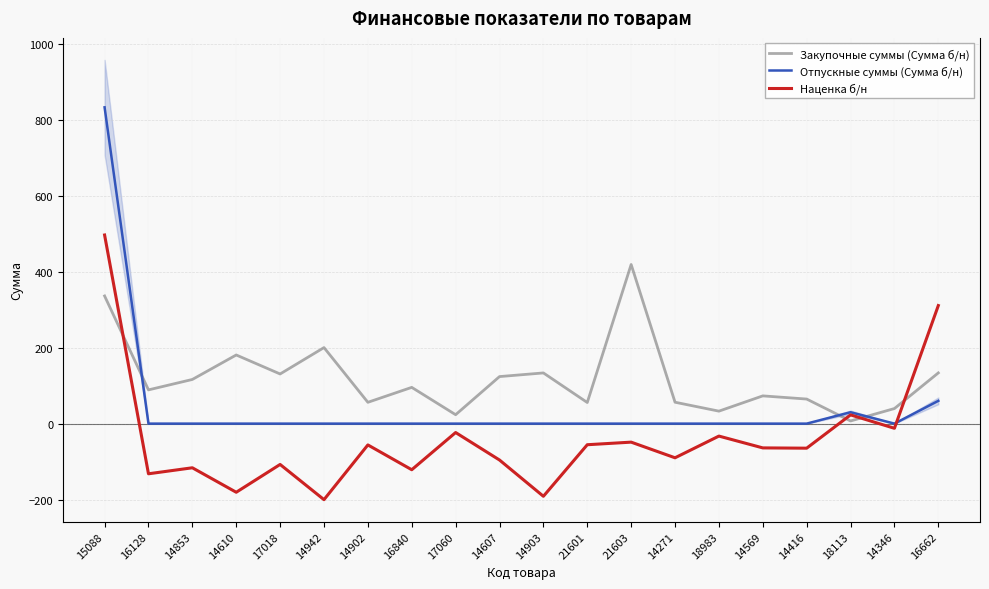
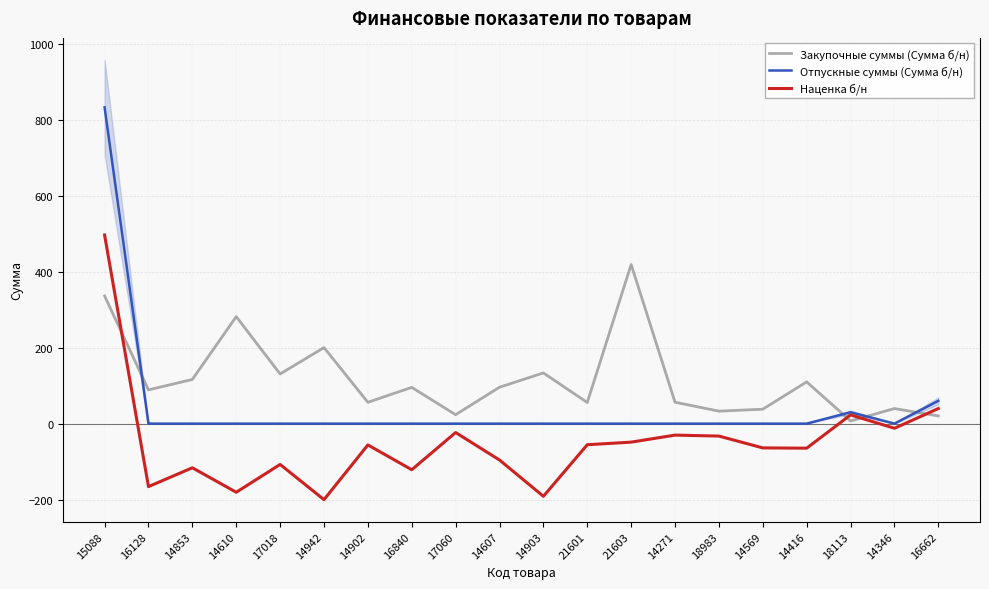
  {
    "Закупочные суммы (Сумма б/н)": {
      "15088": 340,
      "16128": 90,
      "14853": 120,
-     "14610": 180,
+     "14610": 280,
      "17018": 130,
      "14942": 200,
      "14902": 60,
      "16840": 100,
      "17060": 20,
-     "14607": 120,
+     "14607": 100,
      "14903": 130,
      "21601": 60,
      "21603": 420,
      "14271": 60,
      "18983": 30,
-     "14569": 70,
-     "14416": 60,
+     "14569": 40,
+     "14416": 110,
      "18113": 10,
      "14346": 40,
-     "16662": 130
+     "16662": 20
    },
    "Наценка б/н": {
      "15088": 500,
-     "16128": -130,
+     "16128": -170,
      "14853": -120,
      "14610": -180,
      "17018": -110,
      "14942": -200,
      "14902": -60,
      "16840": -120,
      "17060": -20,
      "14607": -100,
      "14903": -190,
      "21601": -60,
      "21603": -50,
-     "14271": -90,
+     "14271": -30,
      "18983": -30,
      "14569": -60,
      "14416": -60,
      "18113": 20,
      "14346": -10,
-     "16662": 310
+     "16662": 40
    }
  }
